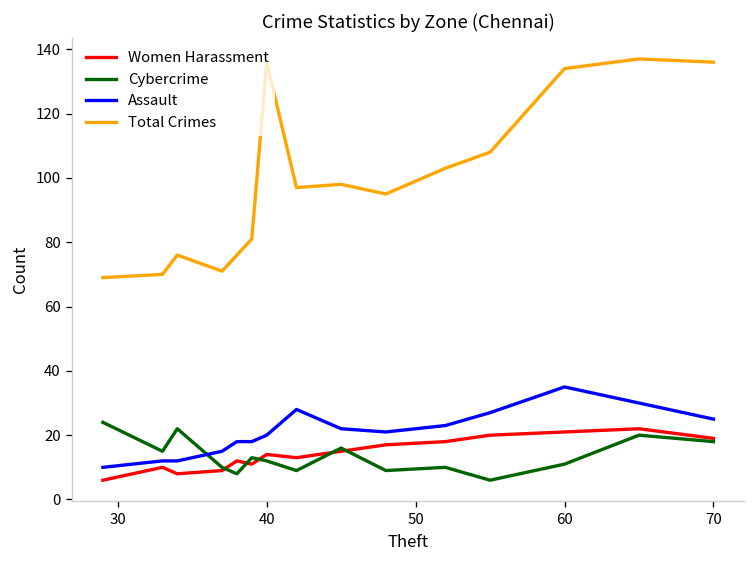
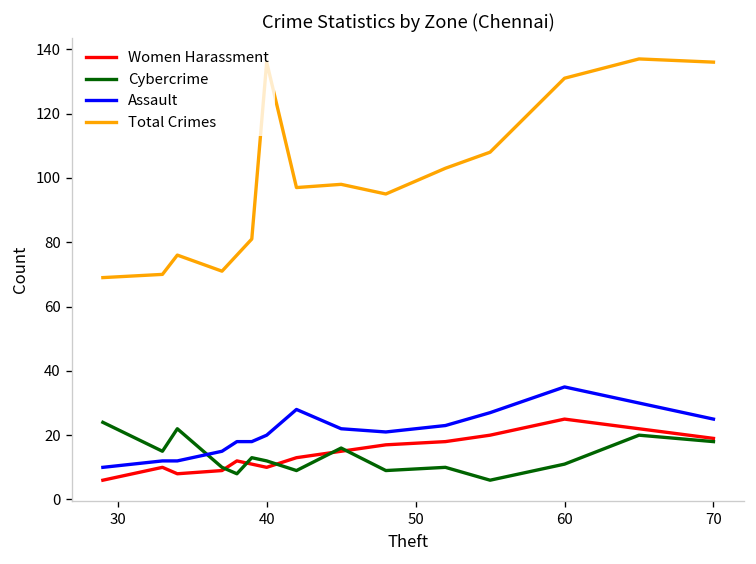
  {
    "Women Harassment": {
-     "40": 14,
-     "60": 21,
+     "40": 10,
+     "60": 25,
      "70": 19
    },
    "Cybercrime": {
      "40": 12,
      "60": 11,
      "70": 18
    },
    "Assault": {
      "40": 20,
      "60": 35,
      "70": 25
    },
    "Total Crimes": {
-     "60": 134,
+     "60": 131,
      "70": 136
    }
  }
